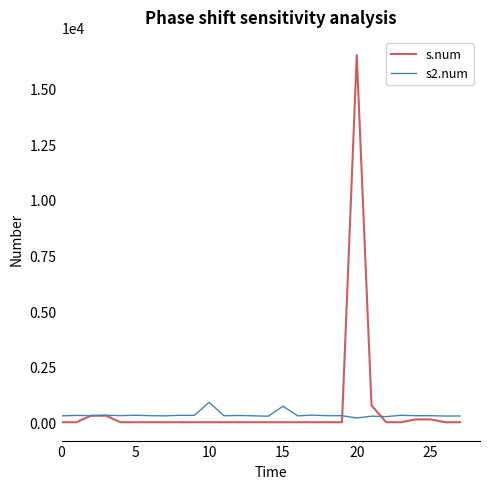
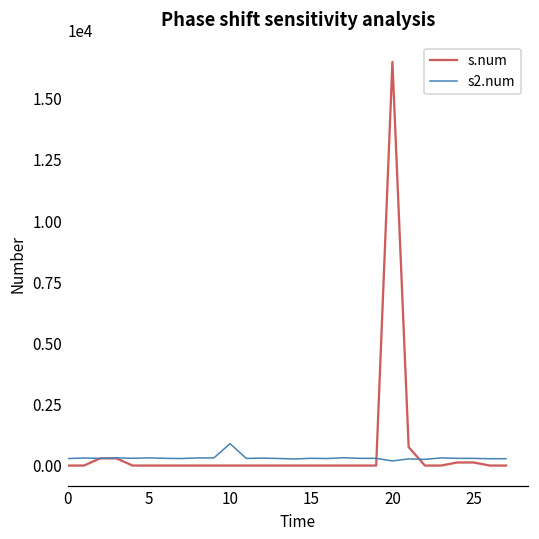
  {
    "s.num": {
      "0": 0,
      "5": 0,
      "10": 0,
      "15": 0,
      "20": 16500,
      "25": 100
    },
    "s2.num": {
      "0": 300,
      "5": 300,
      "10": 900,
-     "15": 700,
+     "15": 300,
      "20": 200,
      "25": 300
    }
  }
